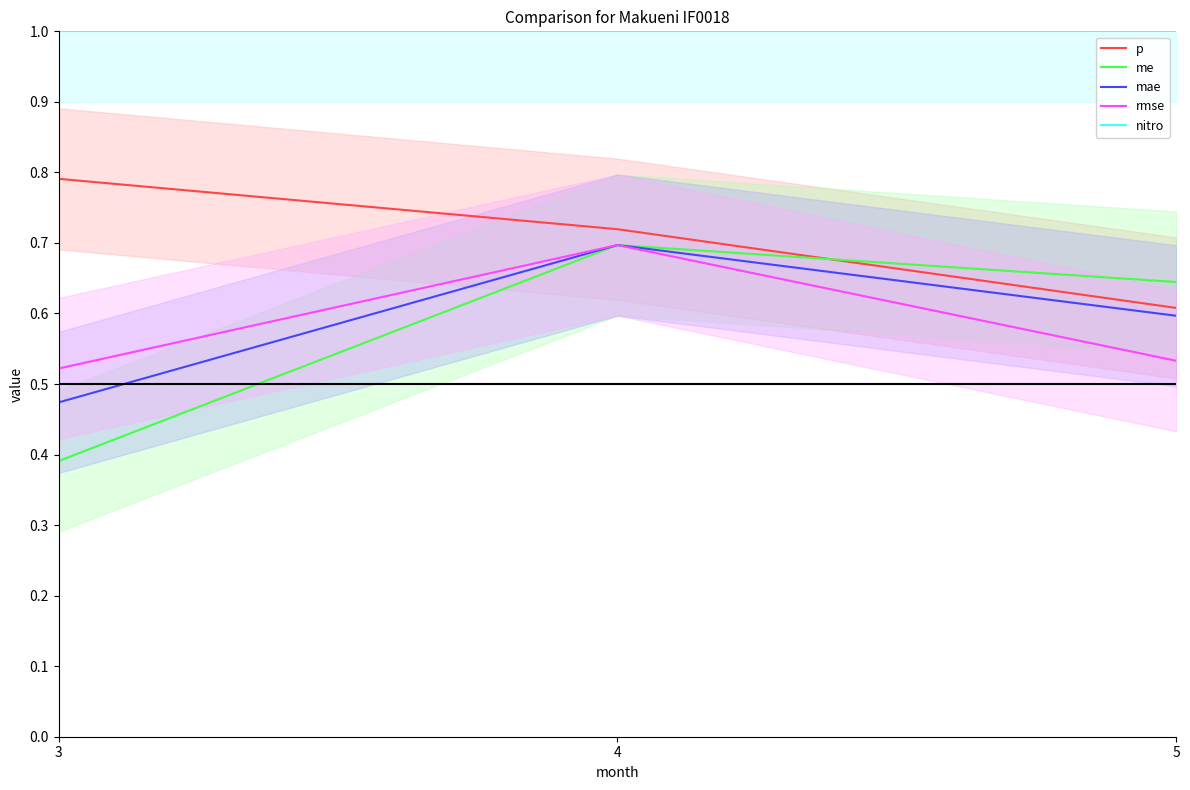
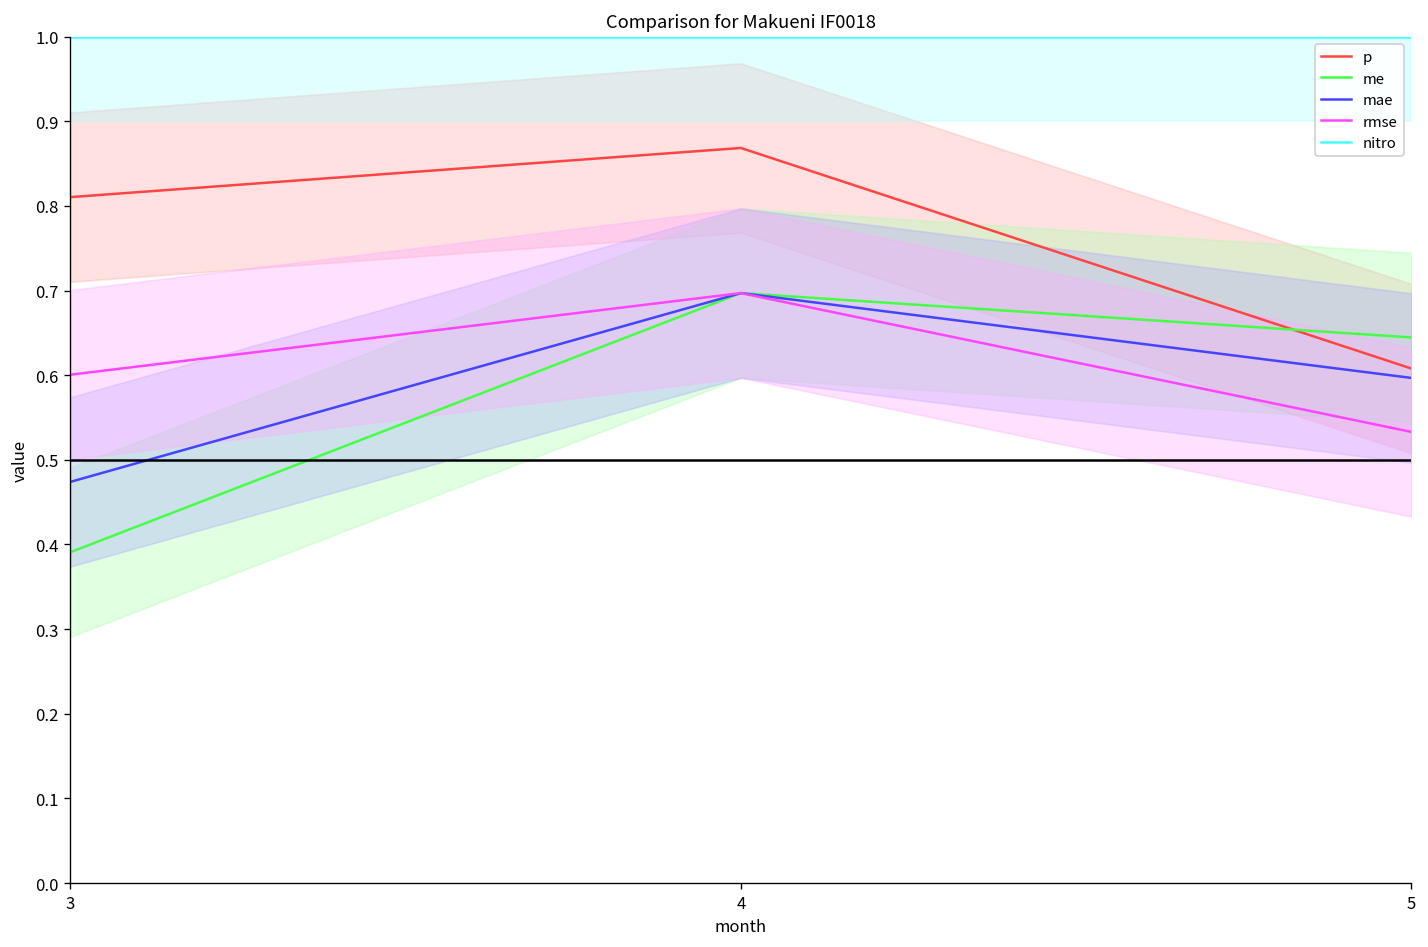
  {
    "p": {
-     "3": 0.79,
-     "4": 0.72,
+     "3": 0.81,
+     "4": 0.87,
      "5": 0.61
    },
    "me": {
      "3": 0.39,
      "5": 0.64
    },
    "mae": {
      "3": 0.47,
      "5": 0.60
    },
    "rmse": {
-     "3": 0.52,
+     "3": 0.60,
      "5": 0.53
    },
    "nitro": {
      "3": 1.00,
      "4": 1.00,
      "5": 1.00
    }
  }
